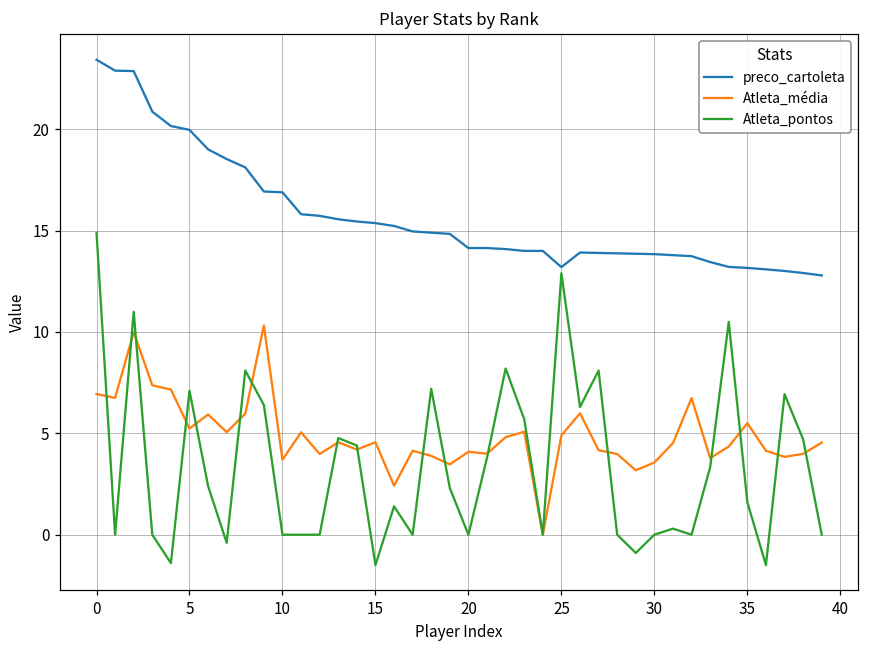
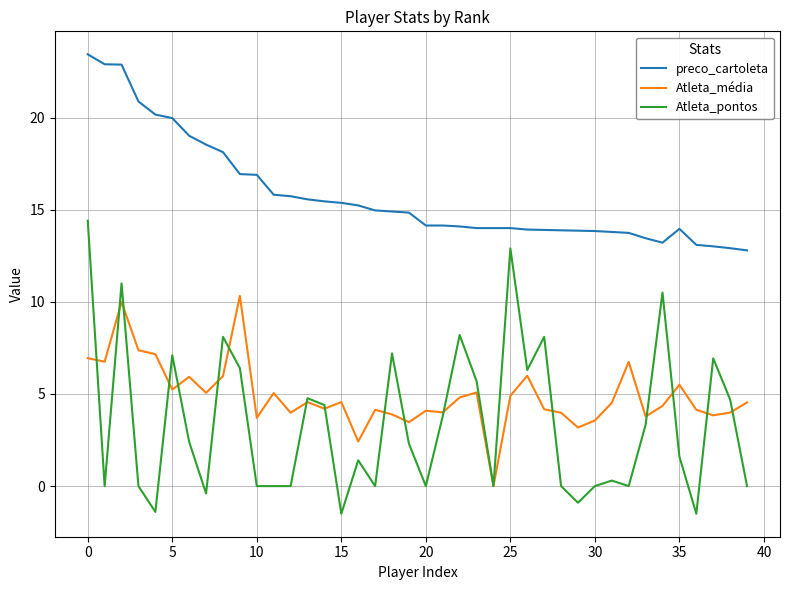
  {
    "preco_cartoleta": {
      "0": 23.4,
      "5": 20.0,
      "10": 16.9,
      "15": 15.4,
      "20": 14.1,
-     "25": 13.2,
+     "25": 14.0,
      "30": 13.8,
-     "35": 13.2
+     "35": 14.0
    },
    "Atleta_média": {
      "0": 6.9,
      "5": 5.2,
      "10": 3.7,
      "15": 4.6,
      "20": 4.1,
      "25": 4.9,
      "30": 3.6,
      "35": 5.5
    },
    "Atleta_pontos": {
-     "0": 14.9,
+     "0": 14.4,
      "5": 7.1,
      "10": 0.0,
      "15": -1.5,
      "20": 0.0,
      "25": 12.9,
      "30": 0.0,
      "35": 1.6
    }
  }
